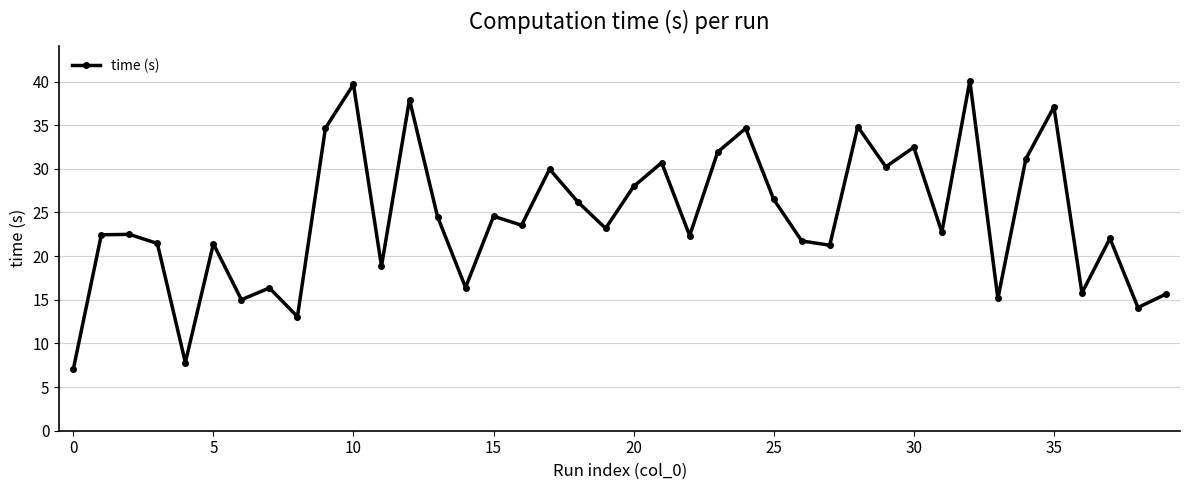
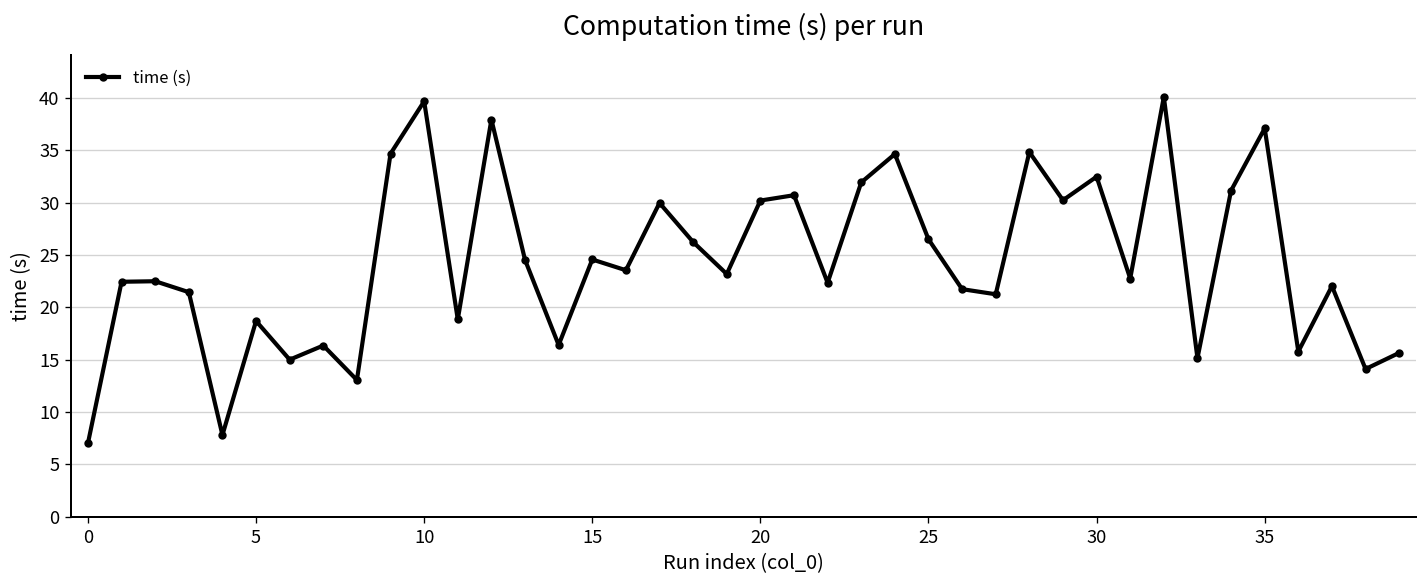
  {
    "0": 7,
-   "5": 21,
+   "5": 19,
    "10": 40,
    "15": 25,
-   "20": 28,
+   "20": 30,
    "25": 26,
    "30": 32,
    "35": 37
  }
